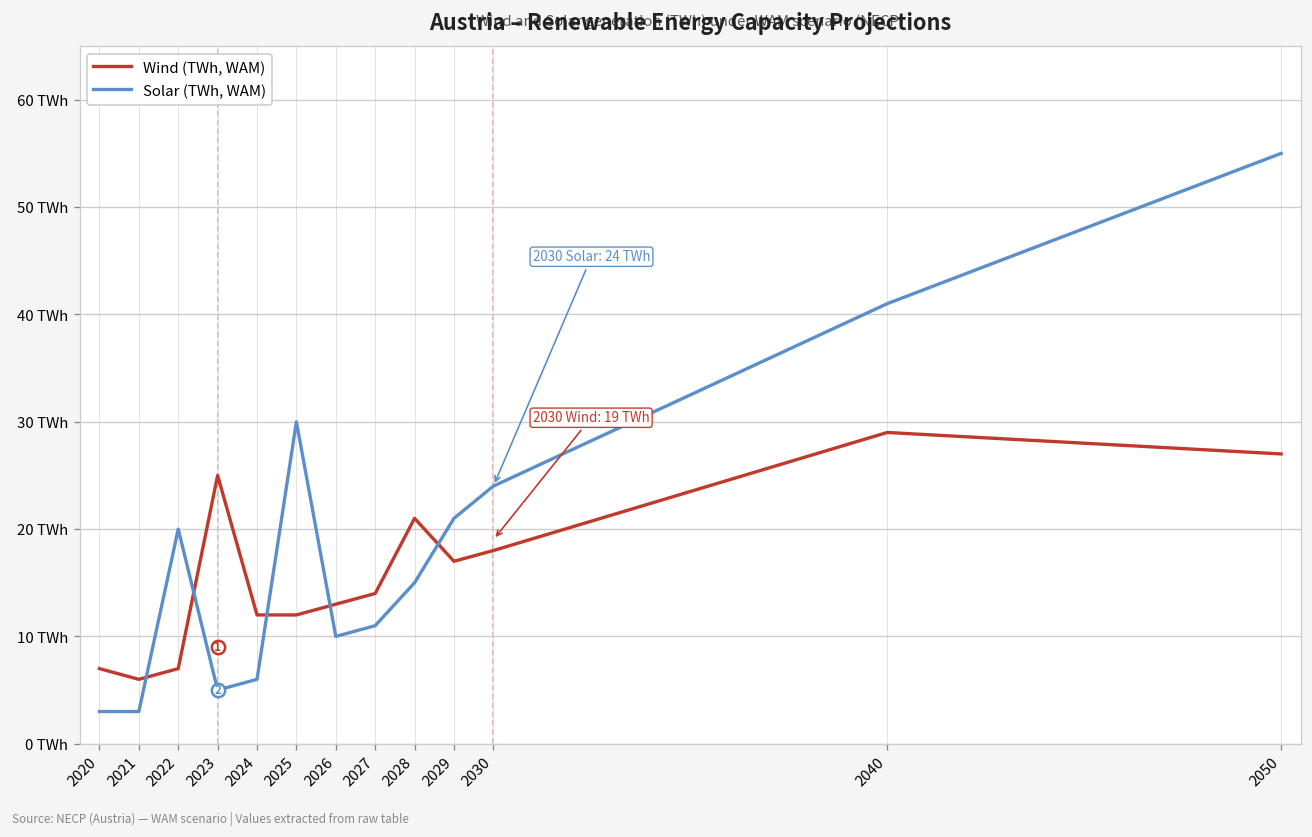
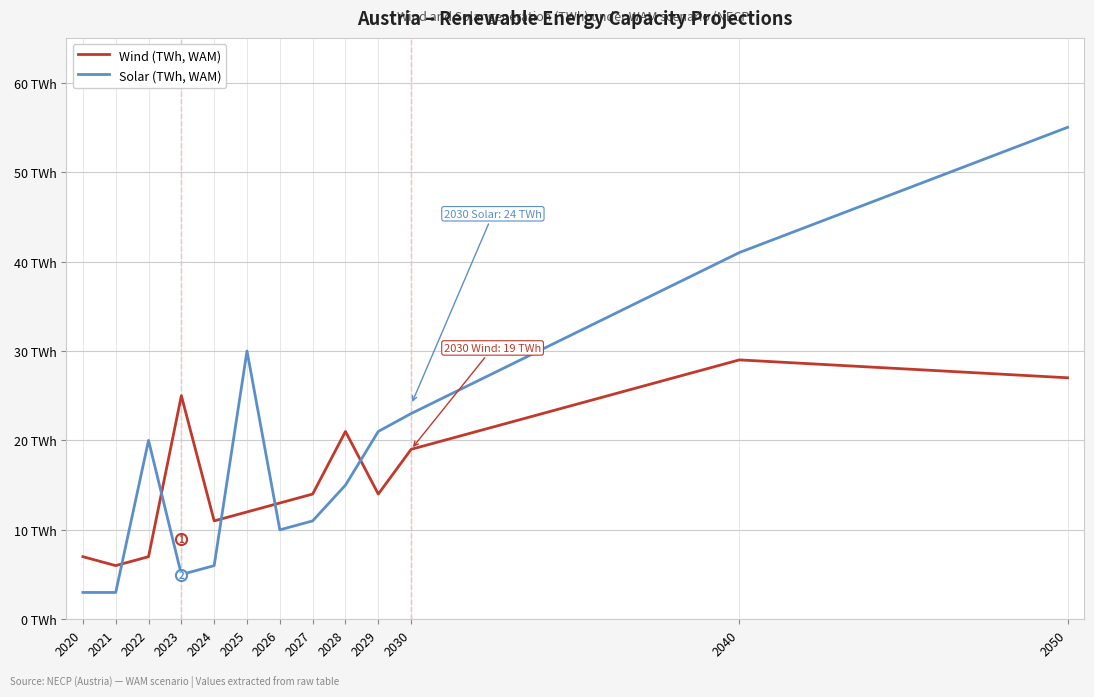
  {
    "Wind (TWh, WAM)": {
      "2020": "7 TWh",
      "2021": "6 TWh",
      "2022": "7 TWh",
      "2023": "25 TWh",
-     "2024": "12 TWh",
+     "2024": "11 TWh",
      "2025": "12 TWh",
      "2026": "13 TWh",
      "2027": "14 TWh",
      "2028": "21 TWh",
-     "2029": "17 TWh",
-     "2030": "18 TWh",
+     "2029": "14 TWh",
+     "2030": "19 TWh",
      "2040": "29 TWh",
      "2050": "27 TWh"
    },
    "Solar (TWh, WAM)": {
      "2020": "3 TWh",
      "2021": "3 TWh",
      "2022": "20 TWh",
      "2024": "6 TWh",
      "2025": "30 TWh",
      "2026": "10 TWh",
      "2027": "11 TWh",
      "2028": "15 TWh",
      "2029": "21 TWh",
-     "2030": "24 TWh",
+     "2030": "23 TWh",
      "2040": "41 TWh",
      "2050": "55 TWh"
    }
  }
